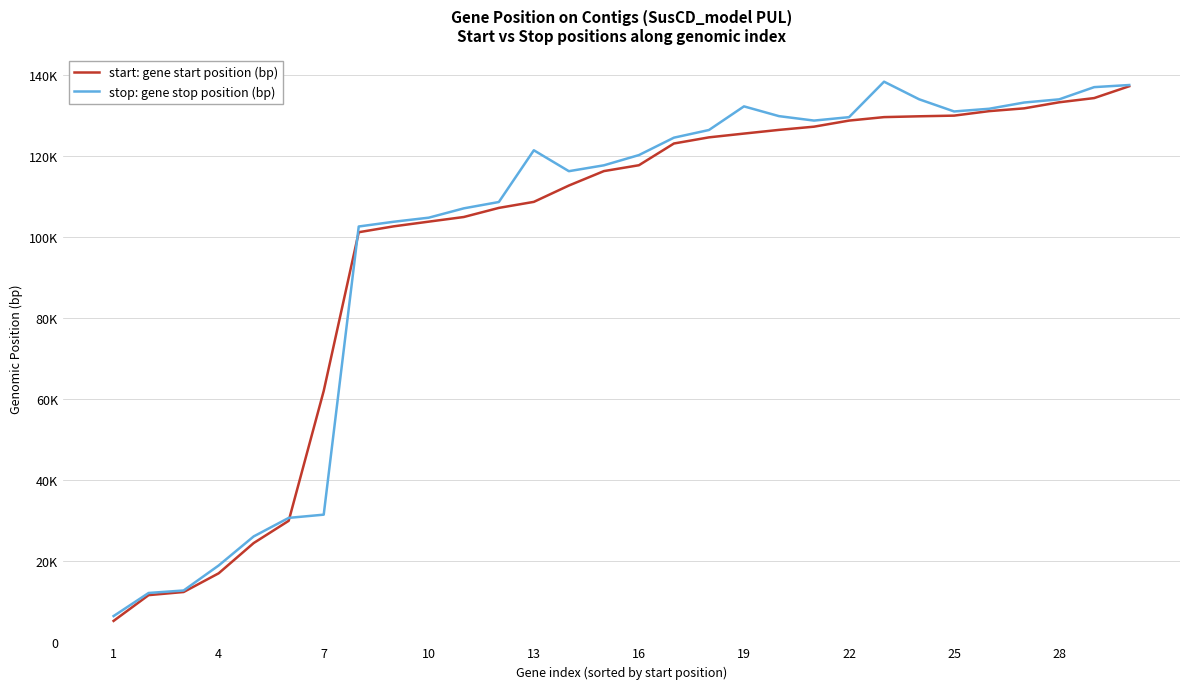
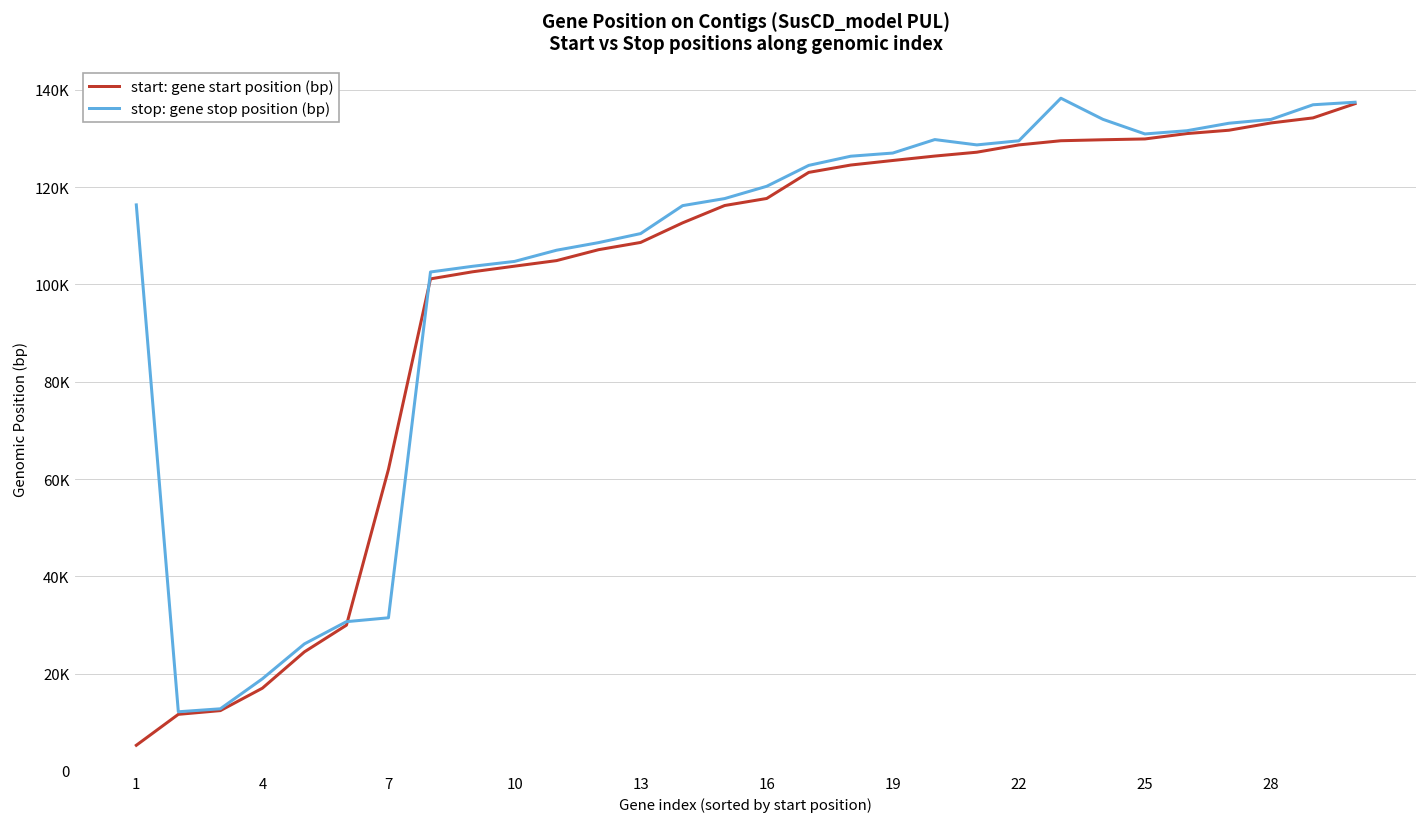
  {
    "start: gene start position (bp)": {
      "1": 5000,
      "4": 17000,
      "7": 62000,
      "10": 104000,
      "13": 109000,
      "16": 118000,
      "19": 125000,
      "22": 129000,
      "25": 130000,
      "28": 133000
    },
    "stop: gene stop position (bp)": {
-     "1": 6000,
+     "1": 116000,
      "4": 19000,
      "7": 31000,
      "10": 105000,
-     "13": 121000,
+     "13": 110000,
      "16": 120000,
-     "19": 132000,
+     "19": 127000,
      "22": 130000,
      "25": 131000,
      "28": 134000
    }
  }
